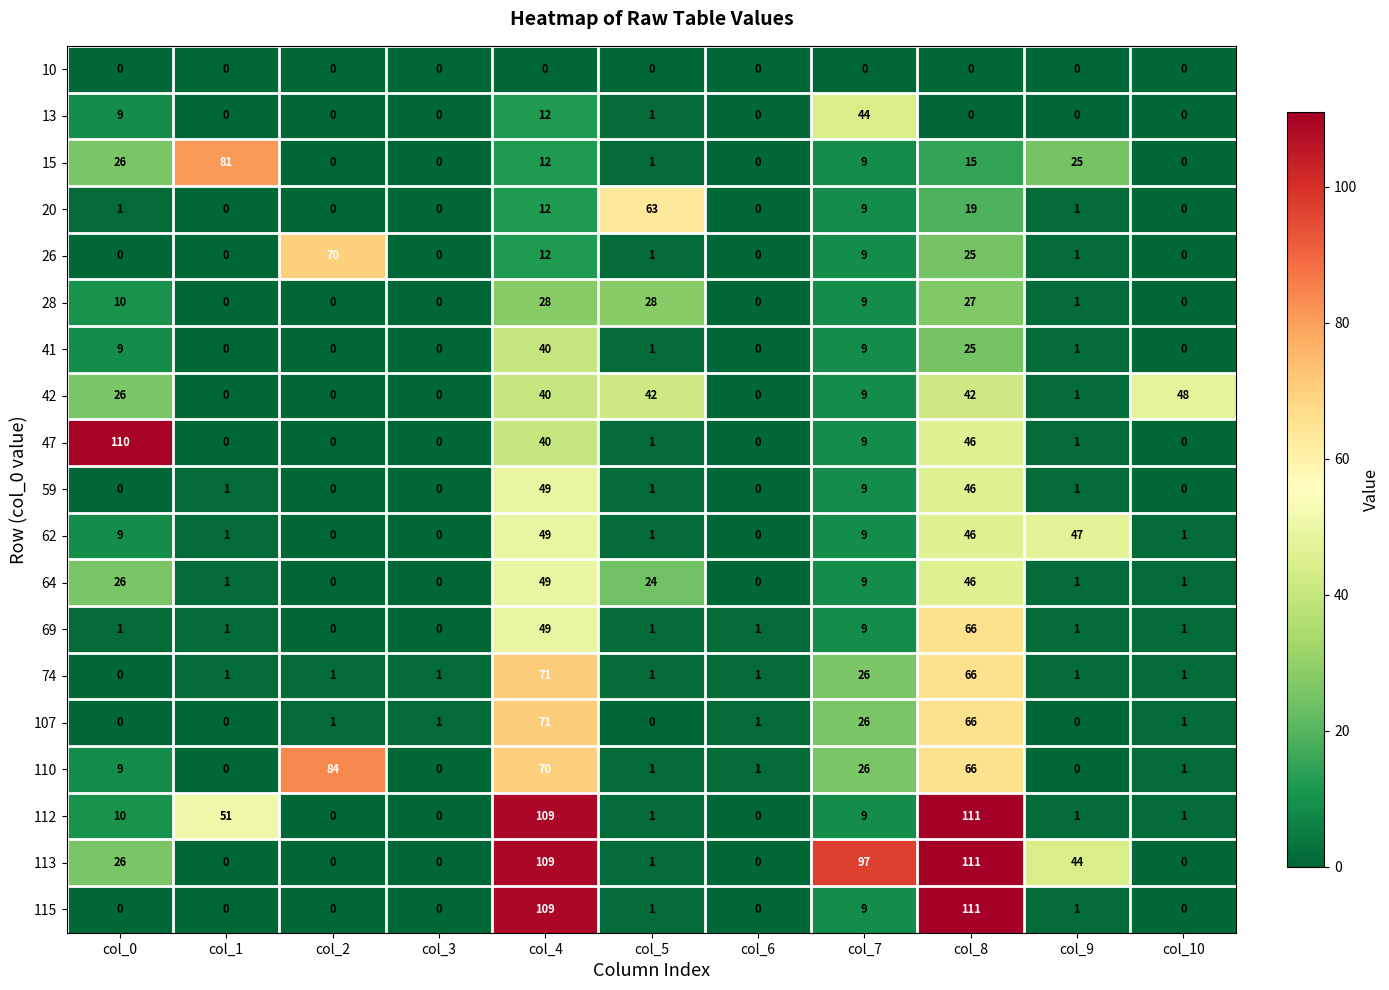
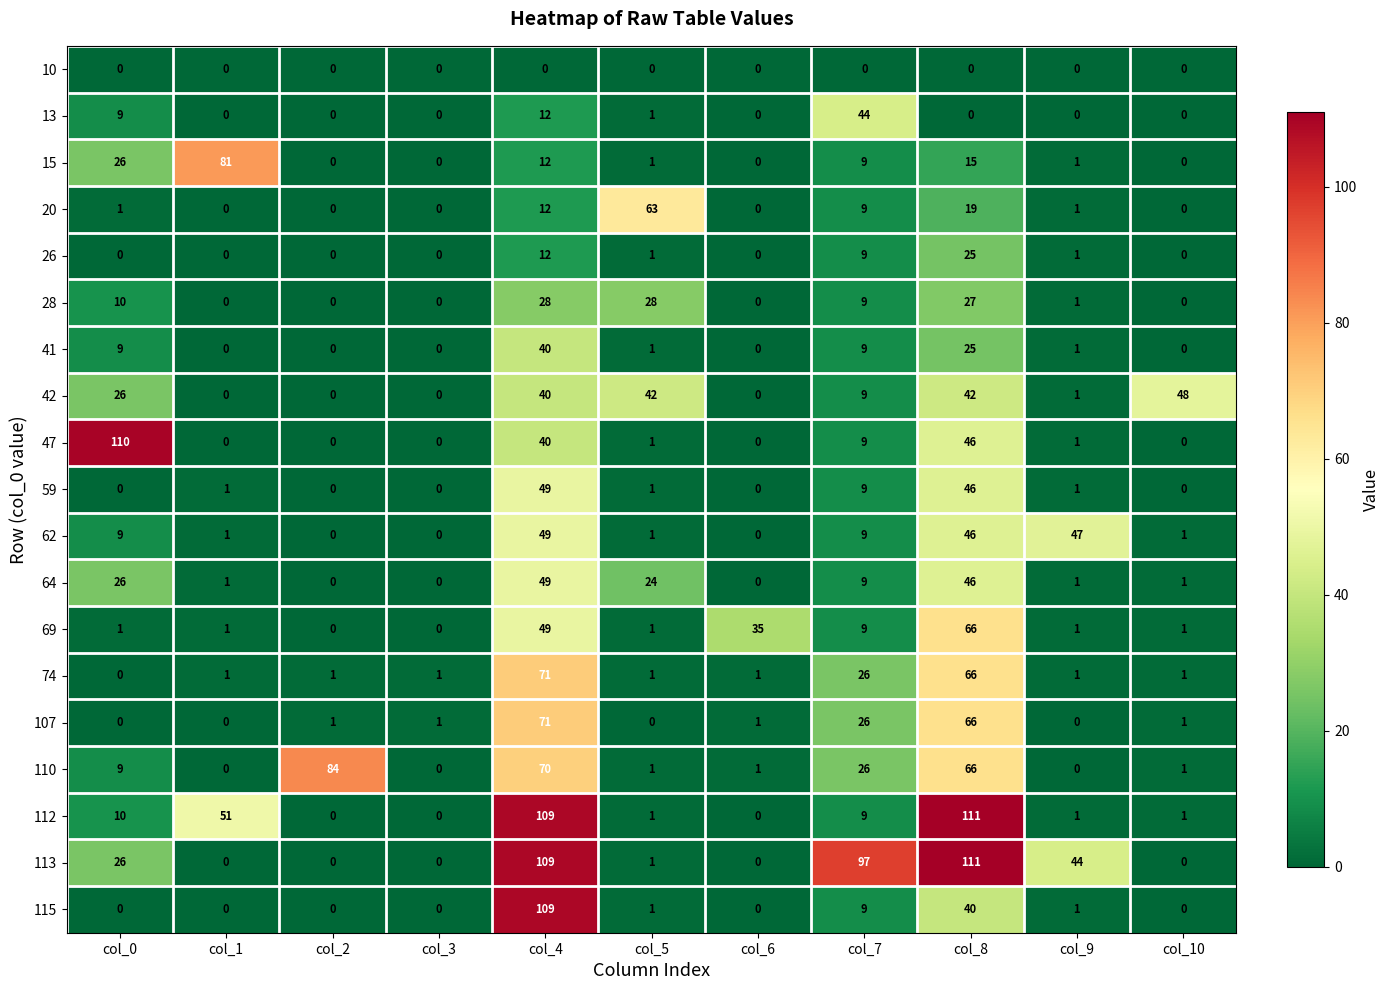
  {
    "15": {
      "col_0": 26,
      "col_1": 81,
      "col_2": 0,
      "col_3": 0,
      "col_4": 12,
      "col_5": 1,
      "col_6": 0,
      "col_7": 9,
      "col_8": 15,
-     "col_9": 25,
+     "col_9": 1,
      "col_10": 0
    },
    "26": {
      "col_0": 0,
      "col_1": 0,
-     "col_2": 70,
+     "col_2": 0,
      "col_3": 0,
      "col_4": 12,
      "col_5": 1,
      "col_6": 0,
      "col_7": 9,
      "col_8": 25,
      "col_9": 1,
      "col_10": 0
    },
    "69": {
      "col_0": 1,
      "col_1": 1,
      "col_2": 0,
      "col_3": 0,
      "col_4": 49,
      "col_5": 1,
-     "col_6": 1,
+     "col_6": 35,
      "col_7": 9,
      "col_8": 66,
      "col_9": 1,
      "col_10": 1
    },
    "115": {
      "col_0": 0,
      "col_1": 0,
      "col_2": 0,
      "col_3": 0,
      "col_4": 109,
      "col_5": 1,
      "col_6": 0,
      "col_7": 9,
-     "col_8": 111,
+     "col_8": 40,
      "col_9": 1,
      "col_10": 0
    }
  }
